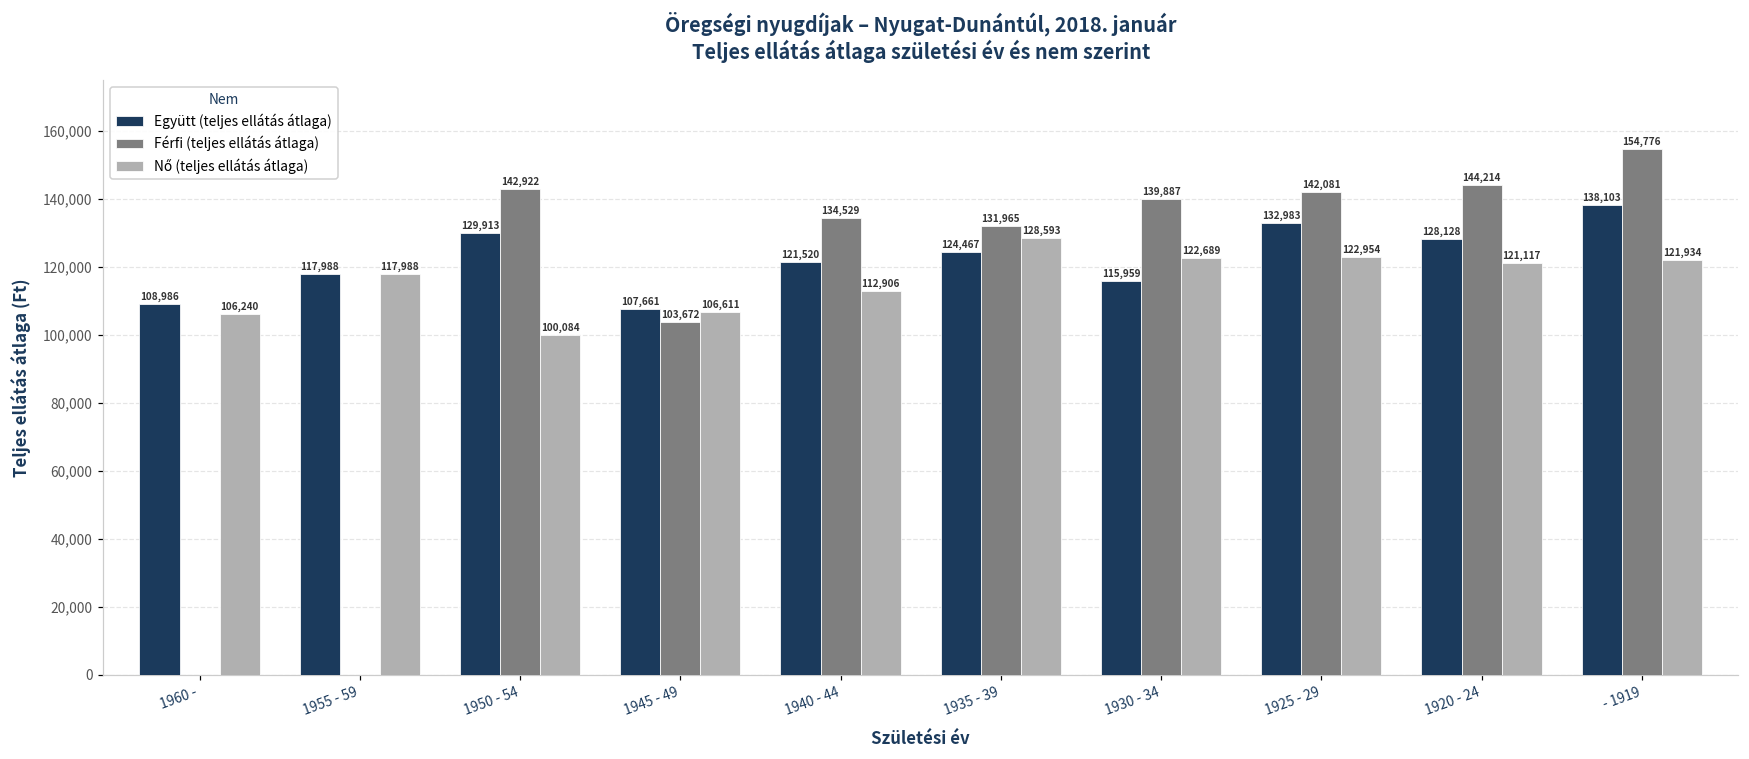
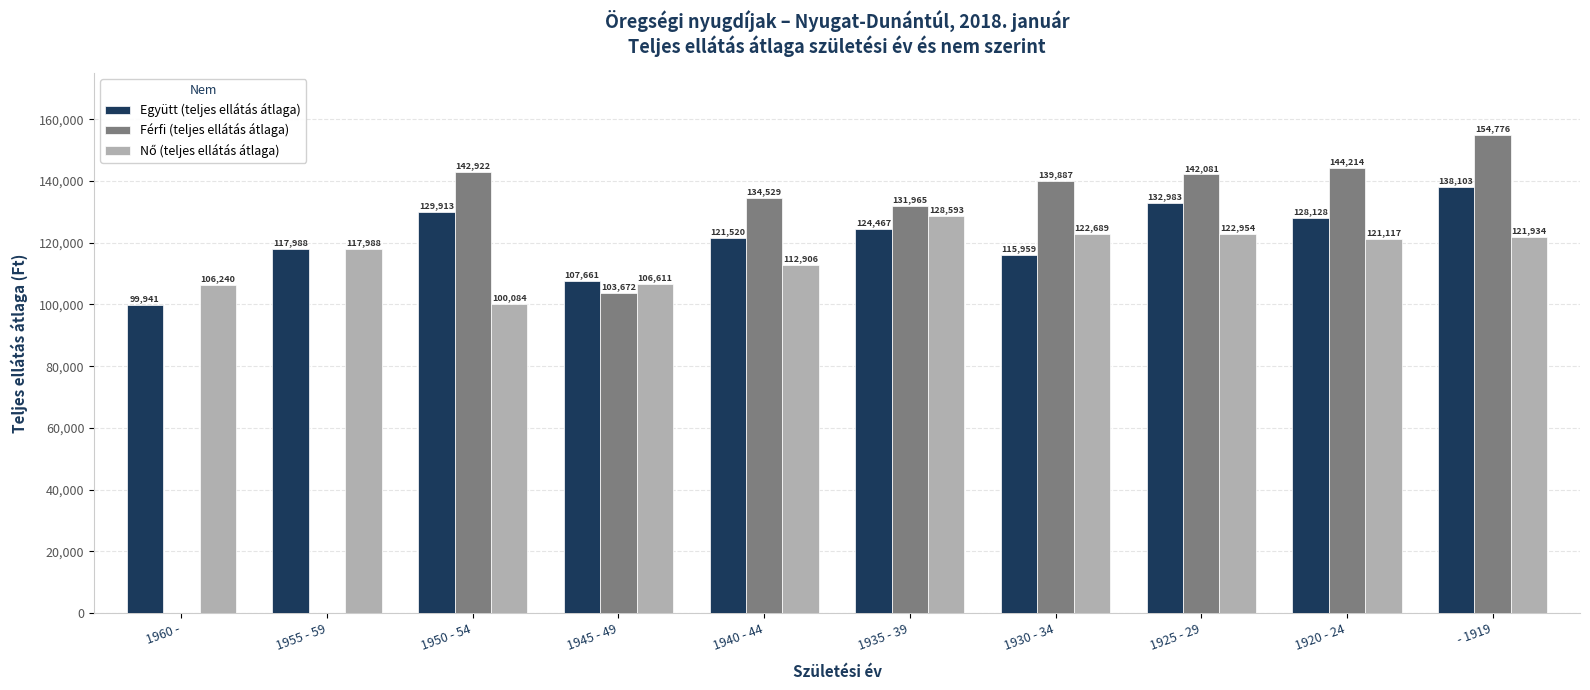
  {
    "Együtt (teljes ellátás átlaga)": {
-     "1960 -": "108,986",
+     "1960 -": "99,941",
      "1955 - 59": "117,988",
      "1950 - 54": "129,913",
      "1945 - 49": "107,661",
      "1940 - 44": "121,520",
      "1935 - 39": "124,467",
      "1930 - 34": "115,959",
      "1925 - 29": "132,983",
      "1920 - 24": "128,128",
      "- 1919": "138,103"
    },
    "Férfi (teljes ellátás átlaga)": {
      "1950 - 54": "142,922",
      "1945 - 49": "103,672",
      "1940 - 44": "134,529",
      "1935 - 39": "131,965",
      "1930 - 34": "139,887",
      "1925 - 29": "142,081",
      "1920 - 24": "144,214",
      "- 1919": "154,776"
    },
    "Nő (teljes ellátás átlaga)": {
      "1960 -": "106,240",
      "1955 - 59": "117,988",
      "1950 - 54": "100,084",
      "1945 - 49": "106,611",
      "1940 - 44": "112,906",
      "1935 - 39": "128,593",
      "1930 - 34": "122,689",
      "1925 - 29": "122,954",
      "1920 - 24": "121,117",
      "- 1919": "121,934"
    }
  }
